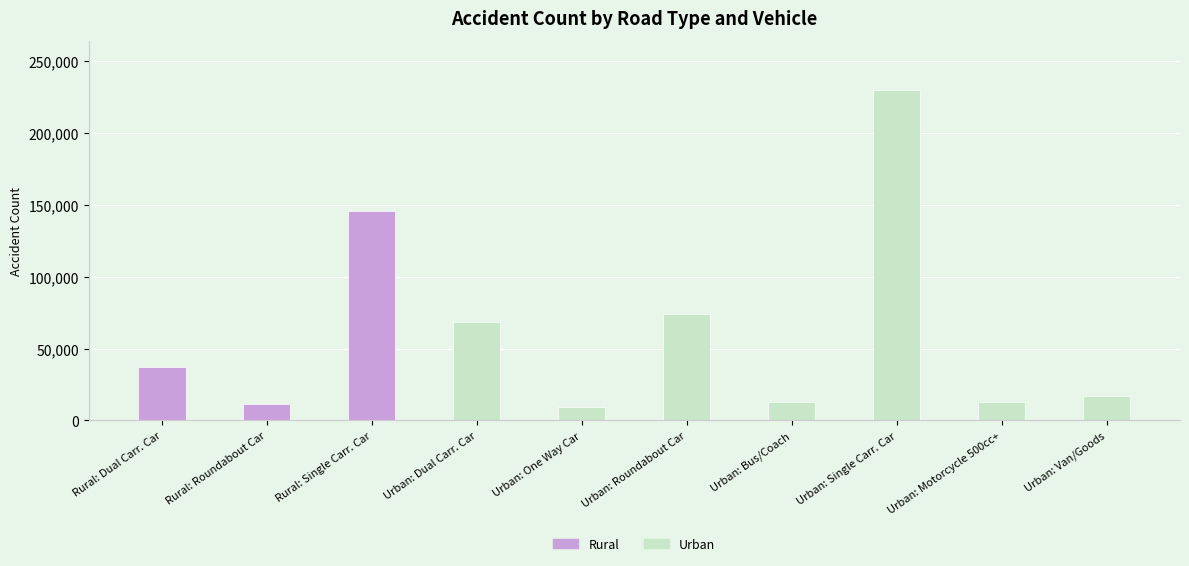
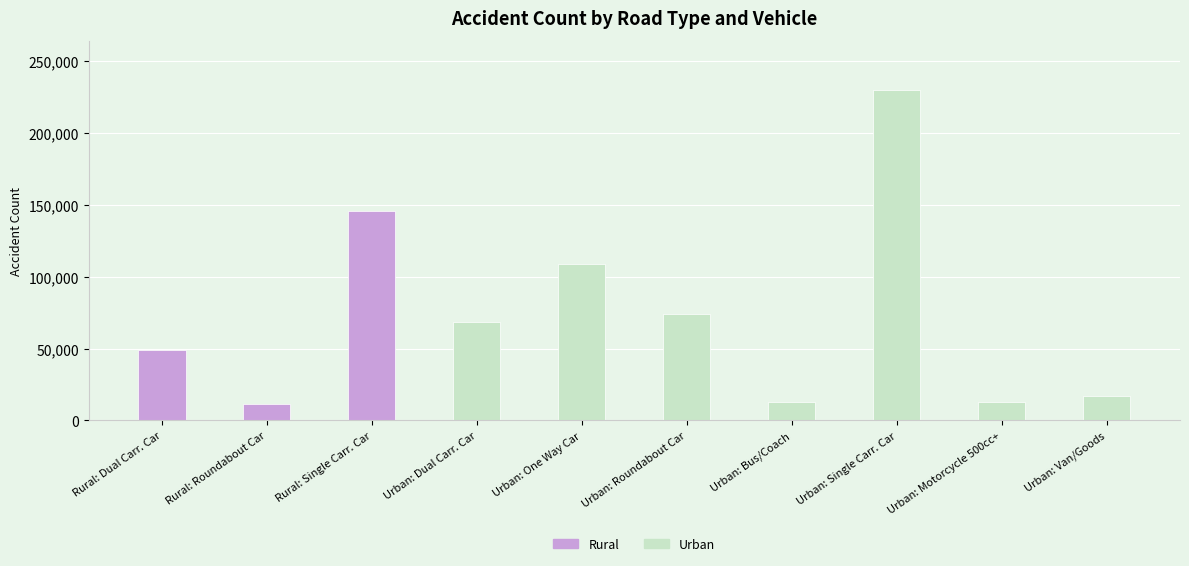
  {
    "Rural": {
-     "Rural: Dual Carr. Car": "37,000",
+     "Rural: Dual Carr. Car": "49,000",
      "Rural: Roundabout Car": "12,000",
      "Rural: Single Carr. Car": "146,000",
      "Urban: Dual Carr. Car": "0",
      "Urban: One Way Car": "0",
      "Urban: Roundabout Car": "0",
      "Urban: Bus/Coach": "0",
      "Urban: Single Carr. Car": "0",
      "Urban: Motorcycle 500cc+": "0",
      "Urban: Van/Goods": "0"
    },
    "Urban": {
      "Rural: Dual Carr. Car": "0",
      "Rural: Roundabout Car": "0",
      "Rural: Single Carr. Car": "0",
      "Urban: Dual Carr. Car": "68,000",
-     "Urban: One Way Car": "9,000",
+     "Urban: One Way Car": "109,000",
      "Urban: Roundabout Car": "74,000",
      "Urban: Bus/Coach": "13,000",
      "Urban: Single Carr. Car": "230,000",
      "Urban: Motorcycle 500cc+": "13,000",
      "Urban: Van/Goods": "17,000"
    }
  }
